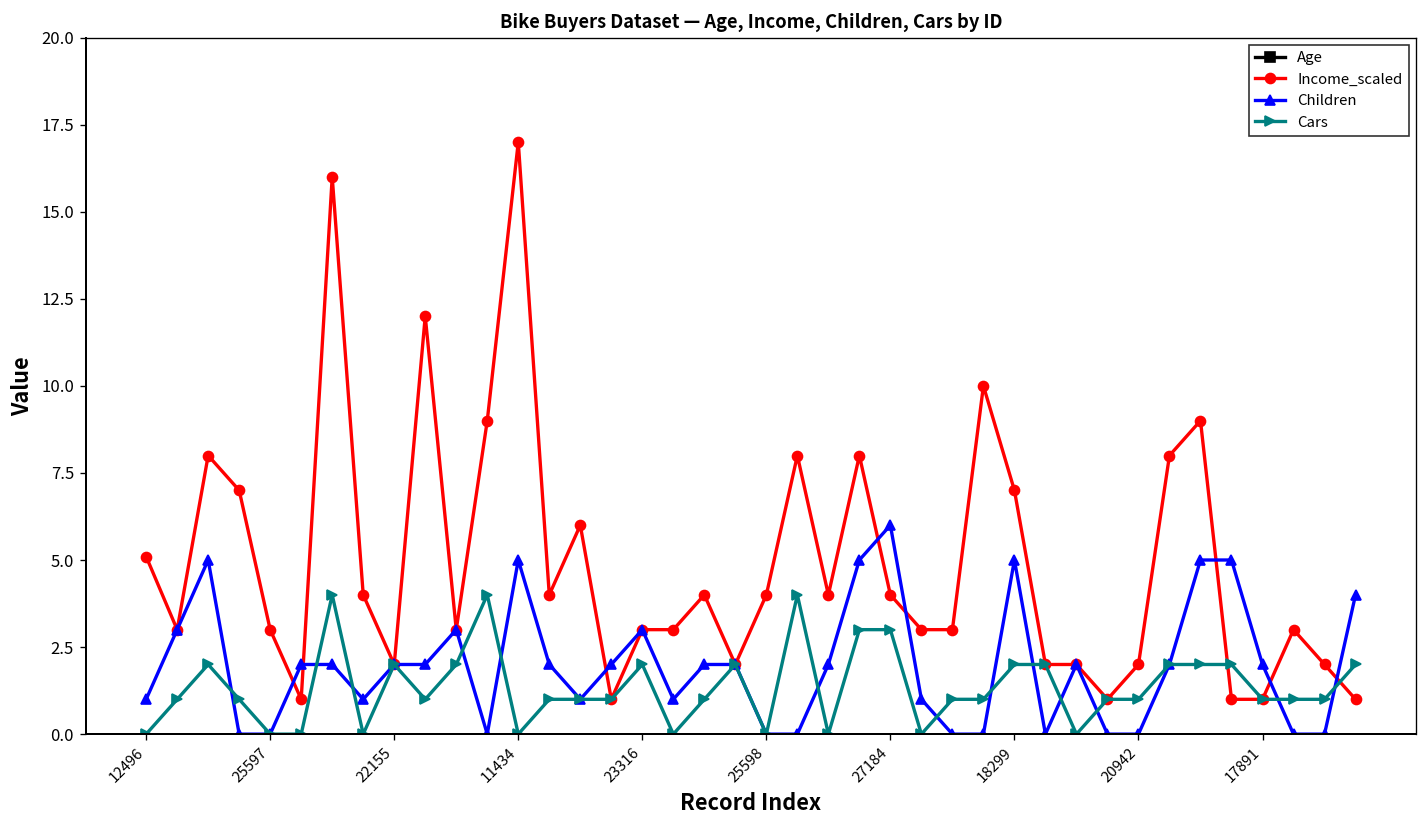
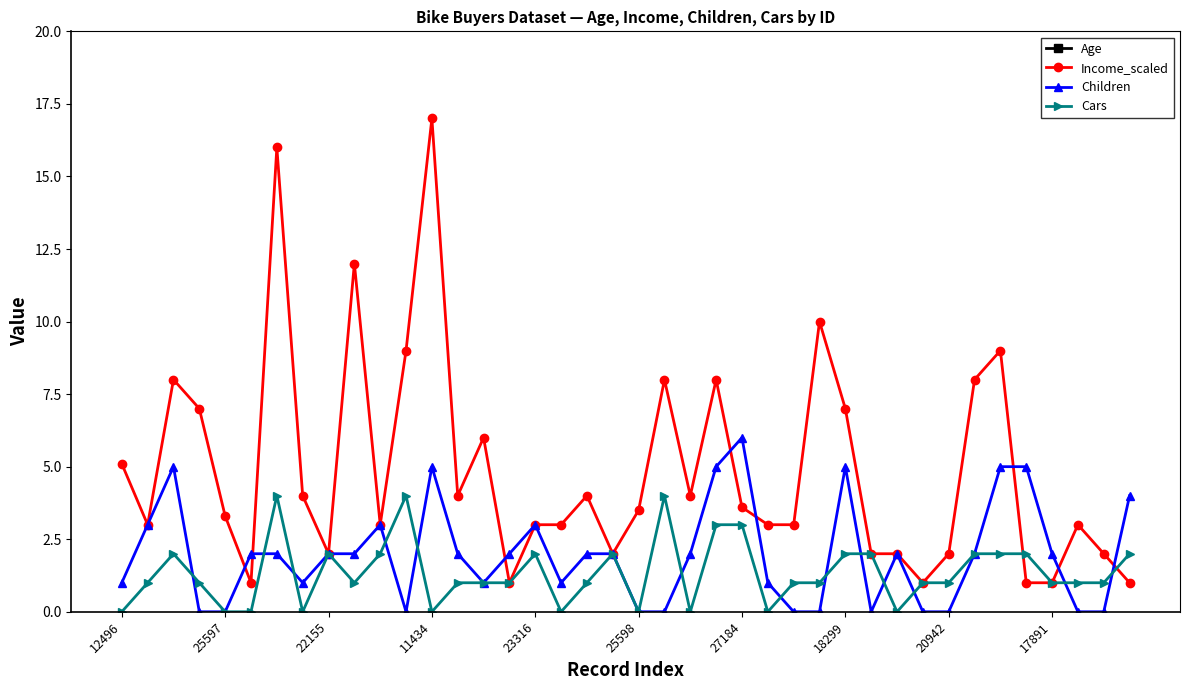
  {
    "Income_scaled": {
      "12496": 5.1,
-     "25597": 3.0,
+     "25597": 3.3,
      "11434": 17.0,
-     "25598": 4.0,
-     "27184": 4.0,
+     "25598": 3.5,
+     "27184": 3.6,
      "18299": 7.0,
      "20942": 2.0
    },
    "Children": {
      "12496": 1.0,
      "11434": 5.0,
      "27184": 6.0,
      "18299": 5.0,
      "20942": 0.0,
      "17891": 2.0
    },
    "Cars": {
      "12496": 0.0,
      "11434": 0.0,
      "23316": 2.0,
      "27184": 3.0,
      "18299": 2.0,
      "20942": 1.0
    }
  }
